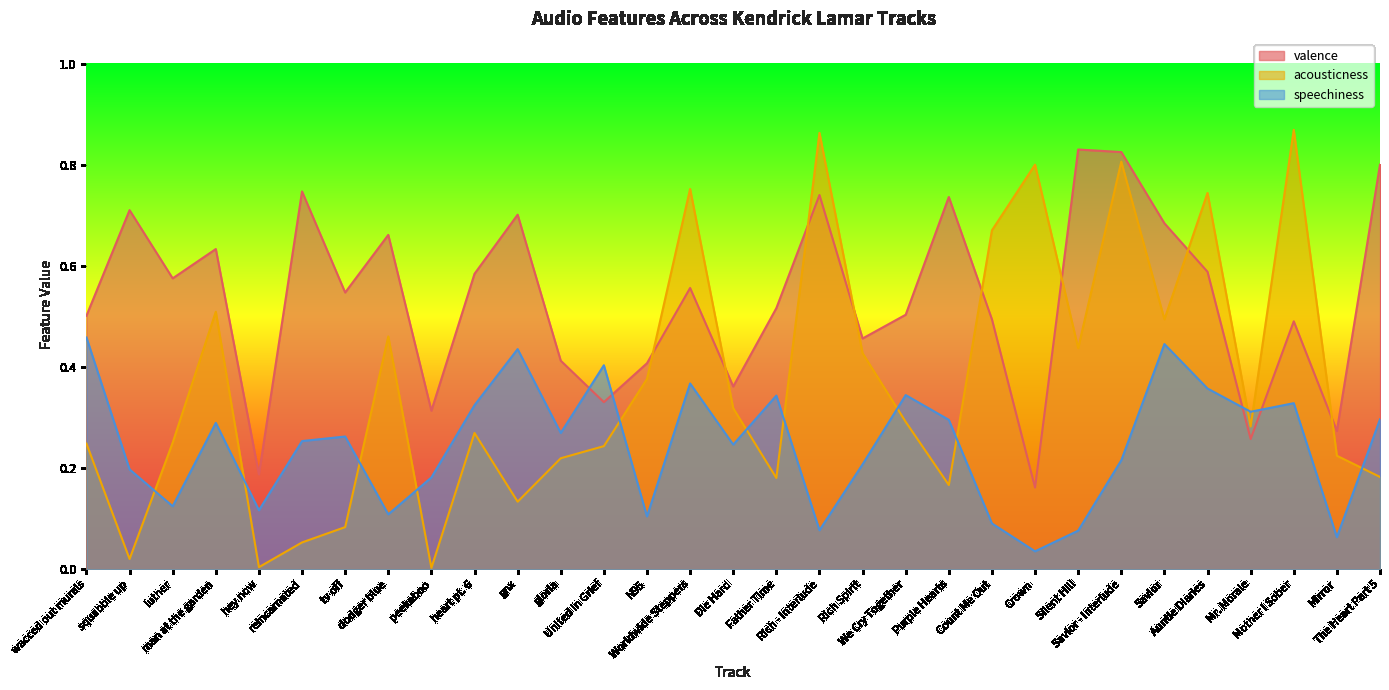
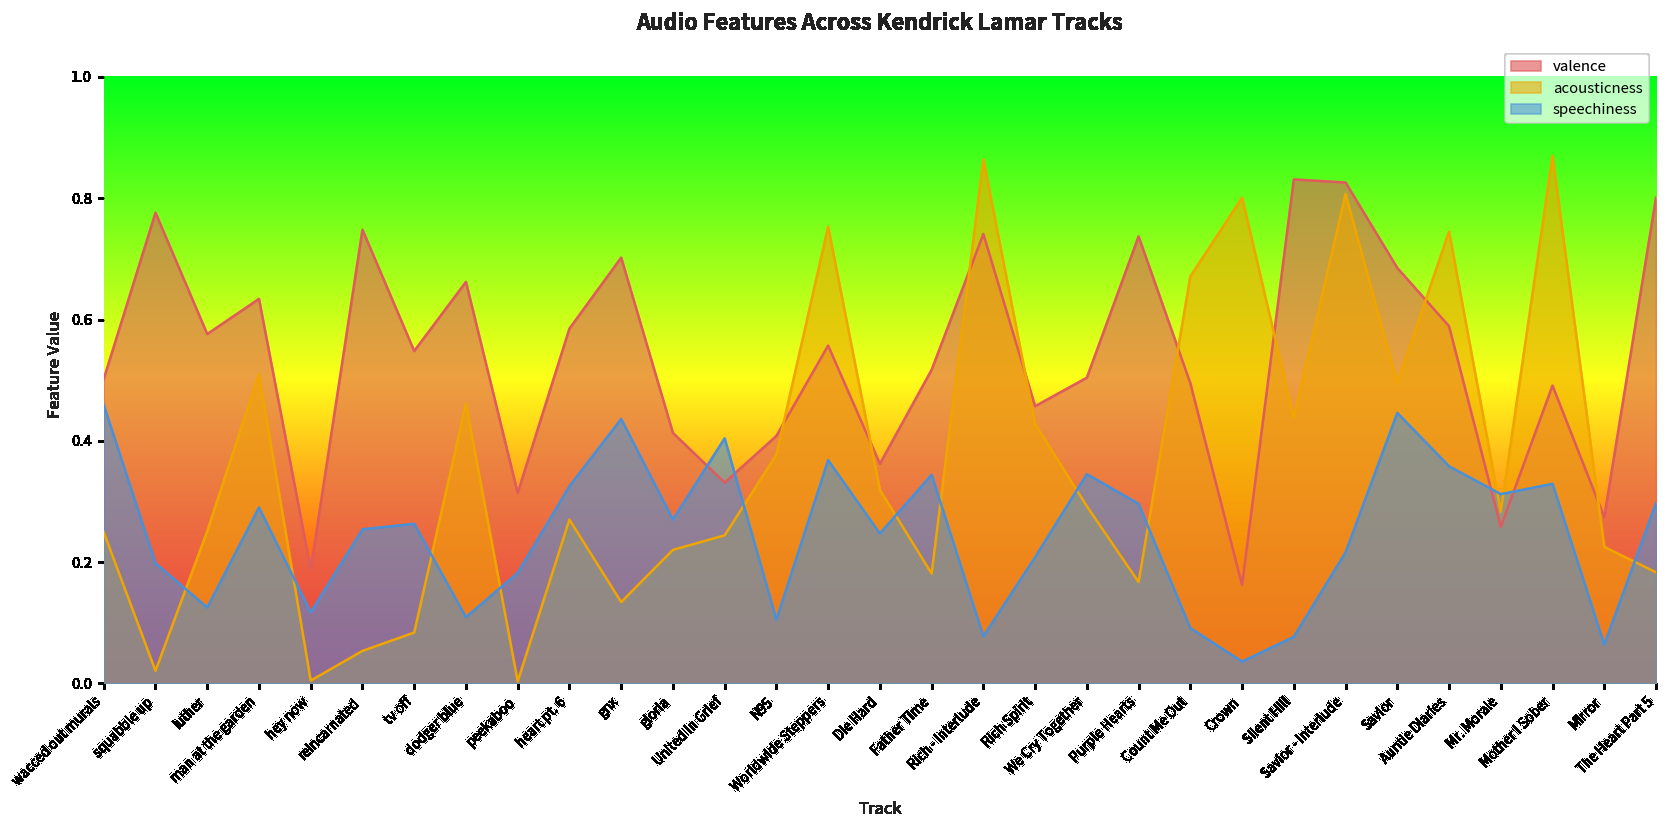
  {
    "valence": {
      "wacced out murals": 0.50,
-     "squabble up": 0.71,
+     "squabble up": 0.78,
      "luther": 0.58,
      "man at the garden": 0.63,
      "hey now": 0.19,
      "reincarnated": 0.75,
      "tv off": 0.55,
      "dodger blue": 0.66,
      "peekaboo": 0.31,
      "heart pt. 6": 0.59,
      "gnx": 0.70,
      "gloria": 0.41,
      "United In Grief": 0.33,
      "N95": 0.41,
      "Worldwide Steppers": 0.56,
      "Die Hard": 0.36,
      "Father Time": 0.52,
      "Rich - Interlude": 0.74,
      "Rich Spirit": 0.46,
      "We Cry Together": 0.50,
      "Purple Hearts": 0.74,
      "Count Me Out": 0.50,
      "Crown": 0.16,
      "Silent Hill": 0.83,
      "Savior - Interlude": 0.83,
      "Savior": 0.69,
      "Auntie Diaries": 0.59,
      "Mr. Morale": 0.26,
      "Mother I Sober": 0.49,
      "Mirror": 0.27,
      "The Heart Part 5": 0.80
    },
    "acousticness": {
      "wacced out murals": 0.25,
      "squabble up": 0.02,
      "luther": 0.25,
      "man at the garden": 0.51,
      "hey now": 0.00,
      "reincarnated": 0.05,
      "tv off": 0.08,
      "dodger blue": 0.46,
      "peekaboo": 0.00,
      "heart pt. 6": 0.27,
      "gnx": 0.13,
      "gloria": 0.22,
      "United In Grief": 0.24,
      "N95": 0.38,
      "Worldwide Steppers": 0.75,
      "Die Hard": 0.32,
      "Father Time": 0.18,
      "Rich - Interlude": 0.86,
      "Rich Spirit": 0.43,
      "We Cry Together": 0.29,
      "Purple Hearts": 0.17,
      "Count Me Out": 0.67,
      "Crown": 0.80,
      "Silent Hill": 0.44,
      "Savior - Interlude": 0.81,
      "Savior": 0.50,
      "Auntie Diaries": 0.75,
      "Mr. Morale": 0.28,
      "Mother I Sober": 0.87,
      "Mirror": 0.23,
      "The Heart Part 5": 0.18
    },
    "speechiness": {
      "wacced out murals": 0.46,
      "squabble up": 0.20,
      "luther": 0.13,
      "man at the garden": 0.29,
      "hey now": 0.12,
      "reincarnated": 0.25,
      "tv off": 0.26,
      "dodger blue": 0.11,
      "peekaboo": 0.18,
      "heart pt. 6": 0.33,
      "gnx": 0.44,
      "gloria": 0.27,
      "United In Grief": 0.40,
      "N95": 0.11,
      "Worldwide Steppers": 0.37,
      "Die Hard": 0.25,
      "Father Time": 0.34,
      "Rich - Interlude": 0.08,
      "Rich Spirit": 0.21,
      "We Cry Together": 0.35,
      "Purple Hearts": 0.30,
      "Count Me Out": 0.09,
      "Crown": 0.04,
      "Silent Hill": 0.08,
      "Savior - Interlude": 0.22,
      "Savior": 0.45,
      "Auntie Diaries": 0.36,
      "Mr. Morale": 0.31,
      "Mother I Sober": 0.33,
      "Mirror": 0.06,
      "The Heart Part 5": 0.30
    }
  }
